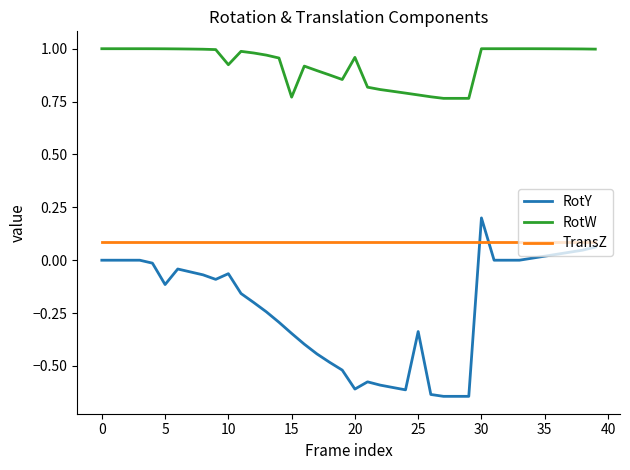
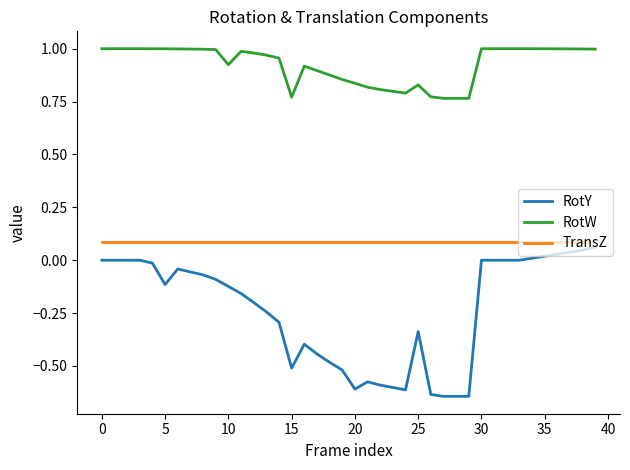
  {
    "RotY": {
      "0": 0.00,
      "5": -0.12,
-     "10": -0.06,
-     "15": -0.35,
+     "10": -0.12,
+     "15": -0.51,
      "20": -0.61,
      "25": -0.34,
-     "30": 0.2,
+     "30": 0.0,
      "35": 0.02
    },
    "RotW": {
      "0": 1.00,
      "5": 1.00,
      "10": 0.92,
      "15": 0.77,
-     "20": 0.96,
-     "25": 0.78,
+     "20": 0.84,
+     "25": 0.83,
      "30": 1.00,
      "35": 1.00
    },
    "TransZ": {
      "0": 0.09,
      "5": 0.09,
      "10": 0.09,
      "15": 0.09,
      "20": 0.09,
      "25": 0.09,
      "30": 0.09
    }
  }
